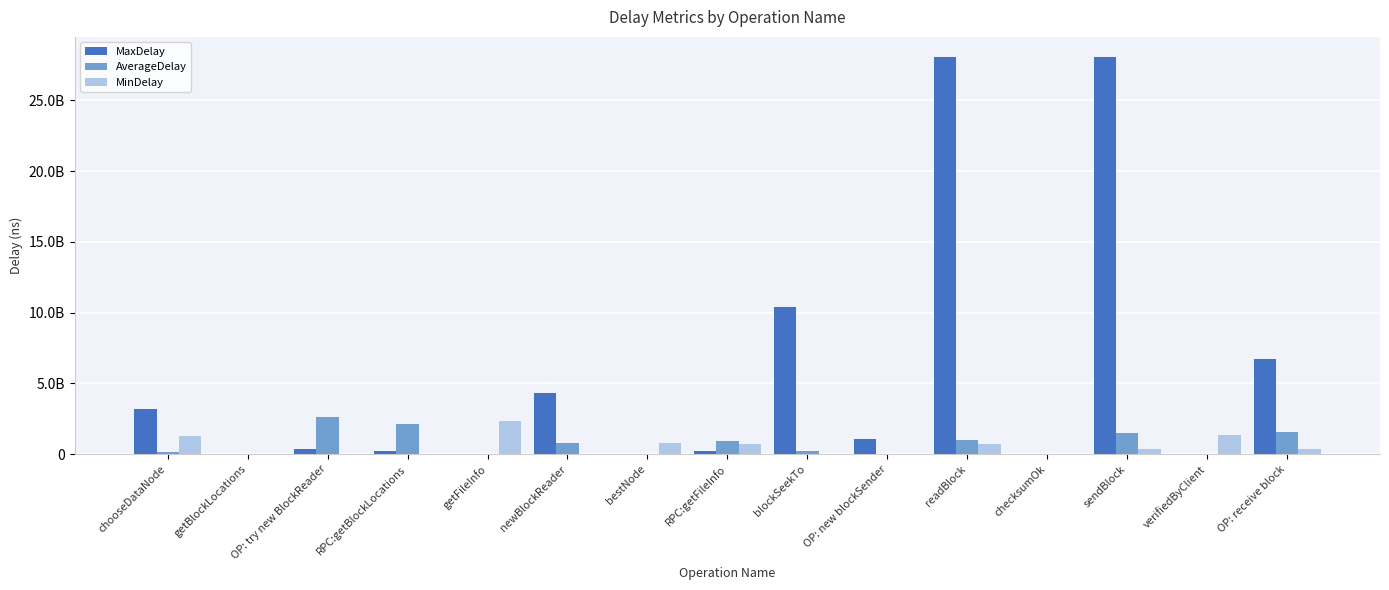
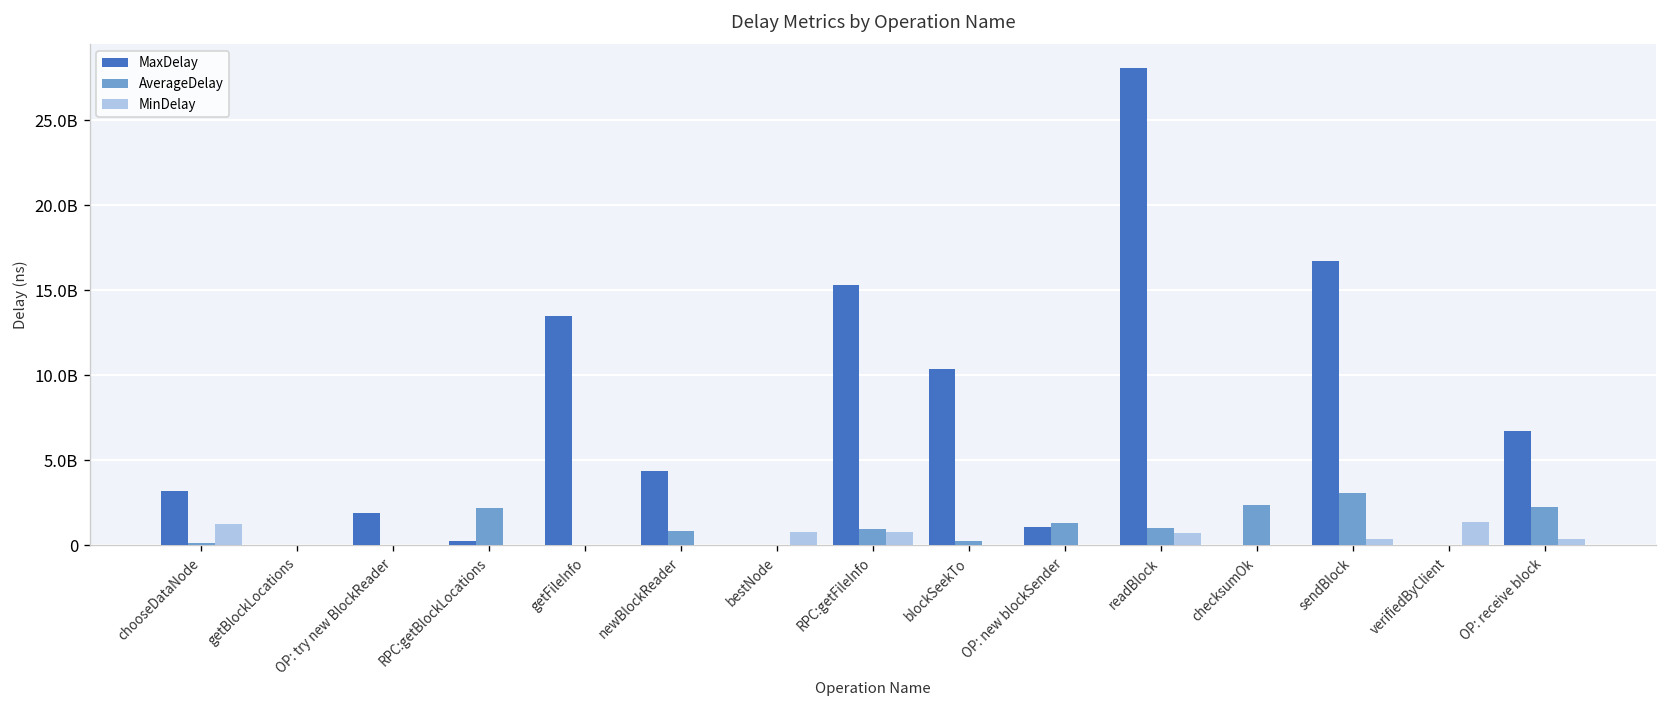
  {
    "MaxDelay": {
      "chooseDataNode": 3200000000,
-     "OP: try new BlockReader": 400000000,
+     "OP: try new BlockReader": 1900000000,
      "RPC:getBlockLocations": 300000000,
-     "getFileInfo": 0,
+     "getFileInfo": 13500000000,
      "newBlockReader": 4300000000,
-     "RPC:getFileInfo": 200000000,
+     "RPC:getFileInfo": 15300000000,
      "blockSeekTo": 10400000000,
      "OP: new blockSender": 1100000000,
      "readBlock": 28100000000,
-     "sendBlock": 28000000000,
+     "sendBlock": 16700000000,
      "OP: receive block": 6700000000
    },
    "AverageDelay": {
-     "OP: try new BlockReader": 2700000000,
+     "OP: try new BlockReader": 0,
      "RPC:getBlockLocations": 2200000000,
      "newBlockReader": 800000000,
      "RPC:getFileInfo": 1000000000,
      "blockSeekTo": 200000000,
-     "OP: new blockSender": 0,
+     "OP: new blockSender": 1300000000,
      "readBlock": 1000000000,
-     "checksumOk": 0,
-     "sendBlock": 1500000000,
-     "OP: receive block": 1500000000
+     "checksumOk": 2300000000,
+     "sendBlock": 3100000000,
+     "OP: receive block": 2300000000
    },
    "MinDelay": {
      "chooseDataNode": 1300000000,
-     "getFileInfo": 2300000000,
+     "getFileInfo": 0,
      "bestNode": 800000000,
      "RPC:getFileInfo": 700000000,
      "blockSeekTo": 0,
      "OP: new blockSender": 0,
      "readBlock": 700000000,
      "checksumOk": 0,
      "sendBlock": 400000000,
      "verifiedByClient": 1400000000,
      "OP: receive block": 400000000
    }
  }
